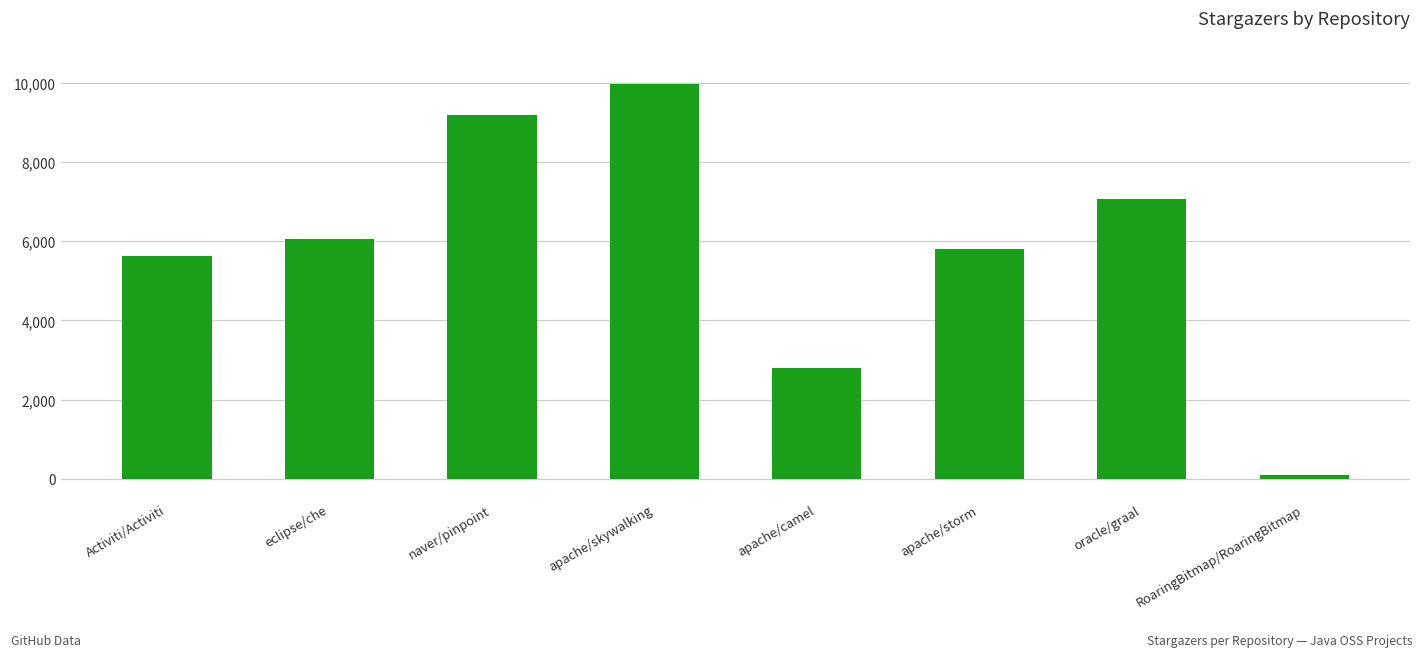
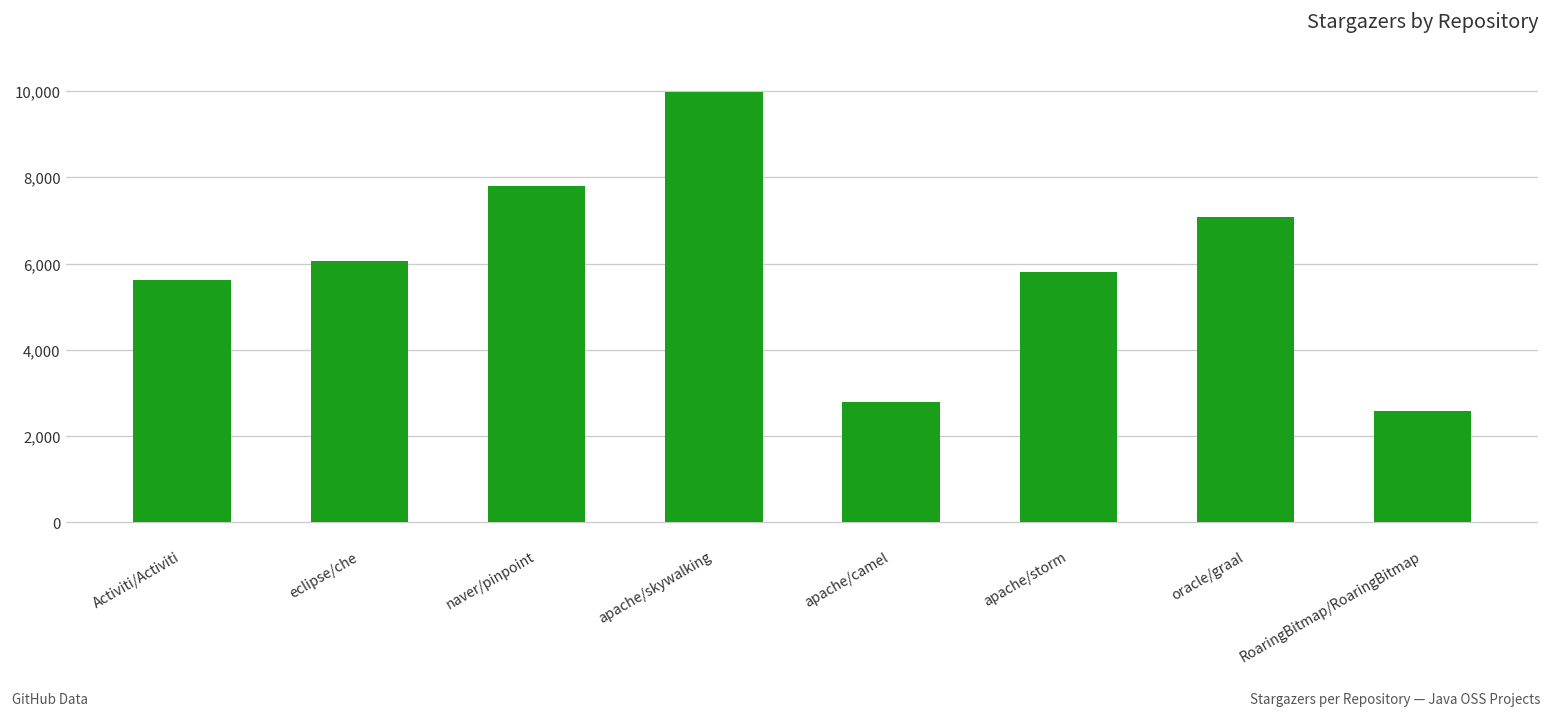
  {
    "Activiti/Activiti": "5,600",
    "eclipse/che": "6,100",
-   "naver/pinpoint": "9,200",
+   "naver/pinpoint": "7,800",
    "apache/skywalking": "10,000",
    "apache/camel": "2,800",
    "apache/storm": "5,800",
    "oracle/graal": "7,100",
-   "RoaringBitmap/RoaringBitmap": "100"
+   "RoaringBitmap/RoaringBitmap": "2,600"
  }
